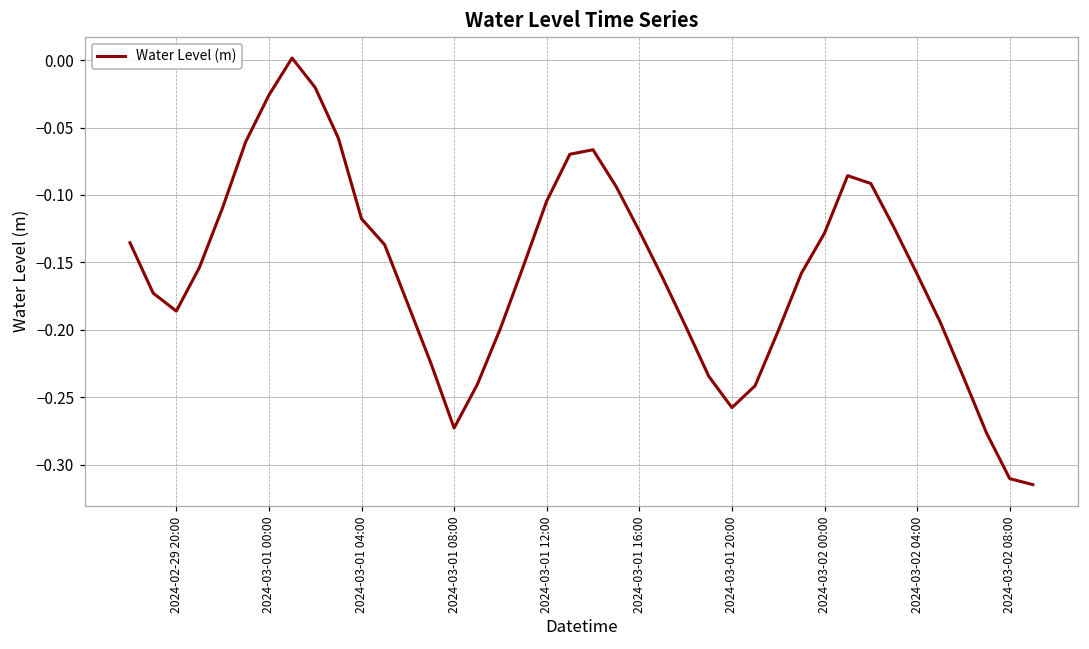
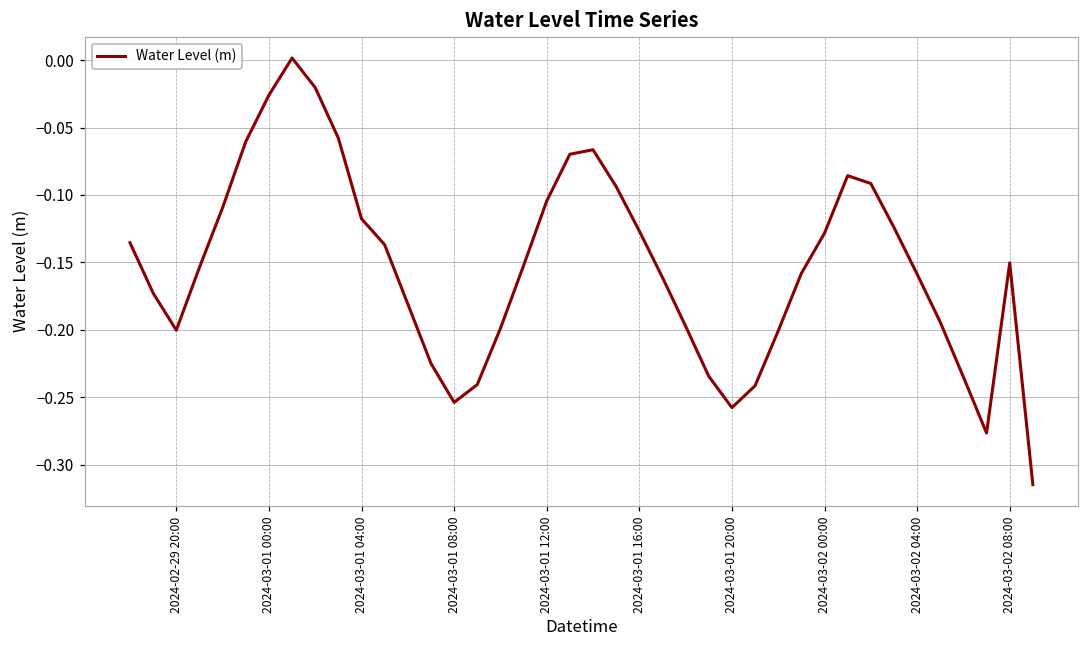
  {
-   "2024-02-29 20:00": -0.186,
+   "2024-02-29 20:00": -0.200,
    "2024-03-01 00:00": -0.026,
    "2024-03-01 04:00": -0.118,
-   "2024-03-01 08:00": -0.273,
+   "2024-03-01 08:00": -0.254,
    "2024-03-01 12:00": -0.104,
    "2024-03-01 16:00": -0.127,
    "2024-03-01 20:00": -0.258,
    "2024-03-02 00:00": -0.128,
    "2024-03-02 04:00": -0.159,
-   "2024-03-02 08:00": -0.310
+   "2024-03-02 08:00": -0.150
  }
